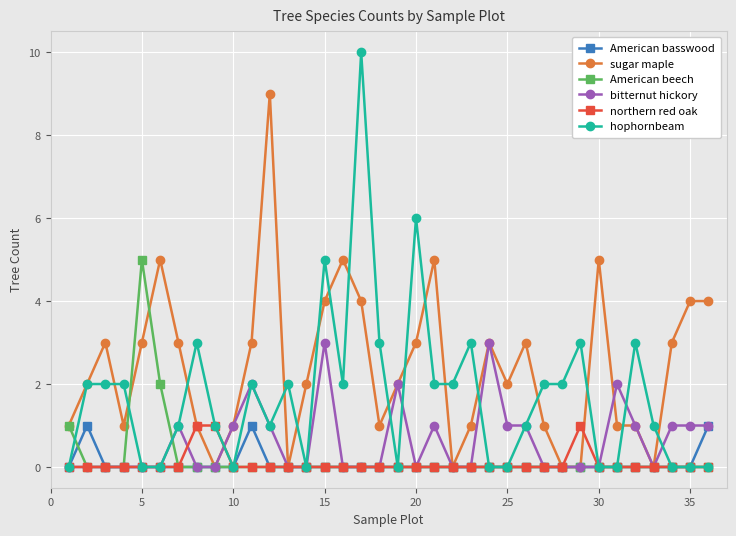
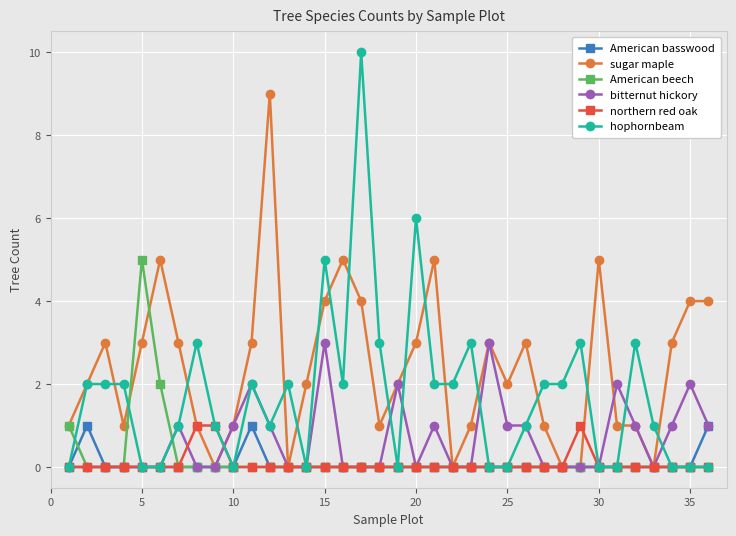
  {
    "American beech": {
      "5": 5
    },
    "bitternut hickory": {
      "15": 3,
      "25": 1,
-     "35": 1
+     "35": 2
    },
    "hophornbeam": {
      "15": 5,
      "20": 6
    }
  }
